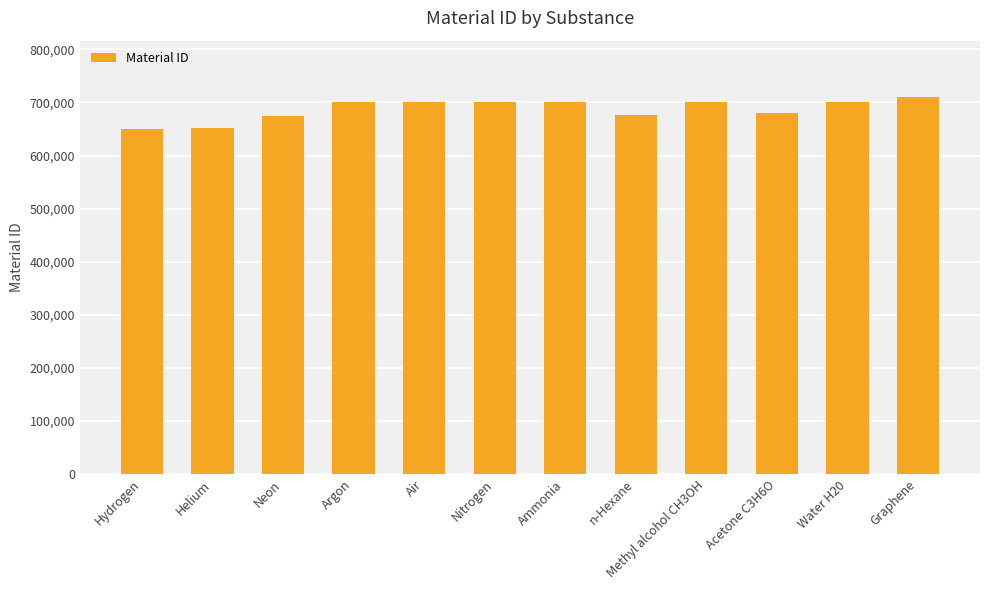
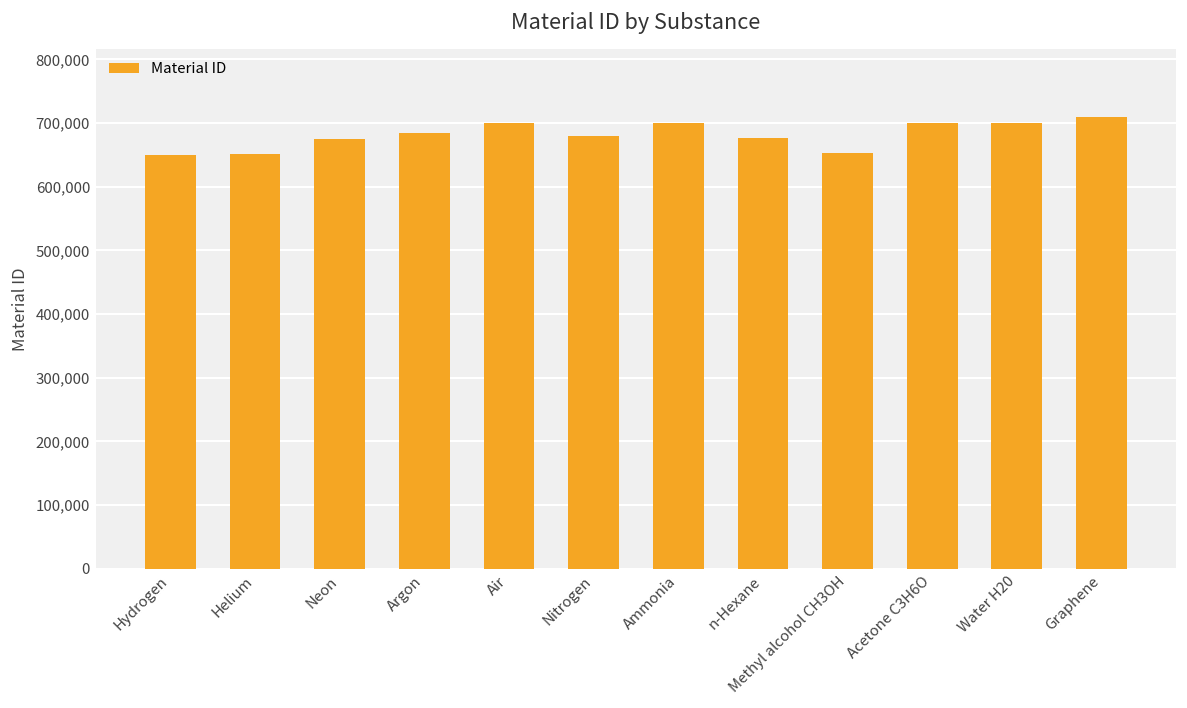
  {
    "Hydrogen": "650,000",
    "Helium": "650,000",
    "Neon": "680,000",
-   "Argon": "700,000",
+   "Argon": "680,000",
    "Air": "700,000",
-   "Nitrogen": "700,000",
+   "Nitrogen": "680,000",
    "Ammonia": "700,000",
    "n-Hexane": "680,000",
-   "Methyl alcohol CH3OH": "700,000",
-   "Acetone C3H6O": "680,000",
+   "Methyl alcohol CH3OH": "650,000",
+   "Acetone C3H6O": "700,000",
    "Water H20": "700,000",
    "Graphene": "710,000"
  }
